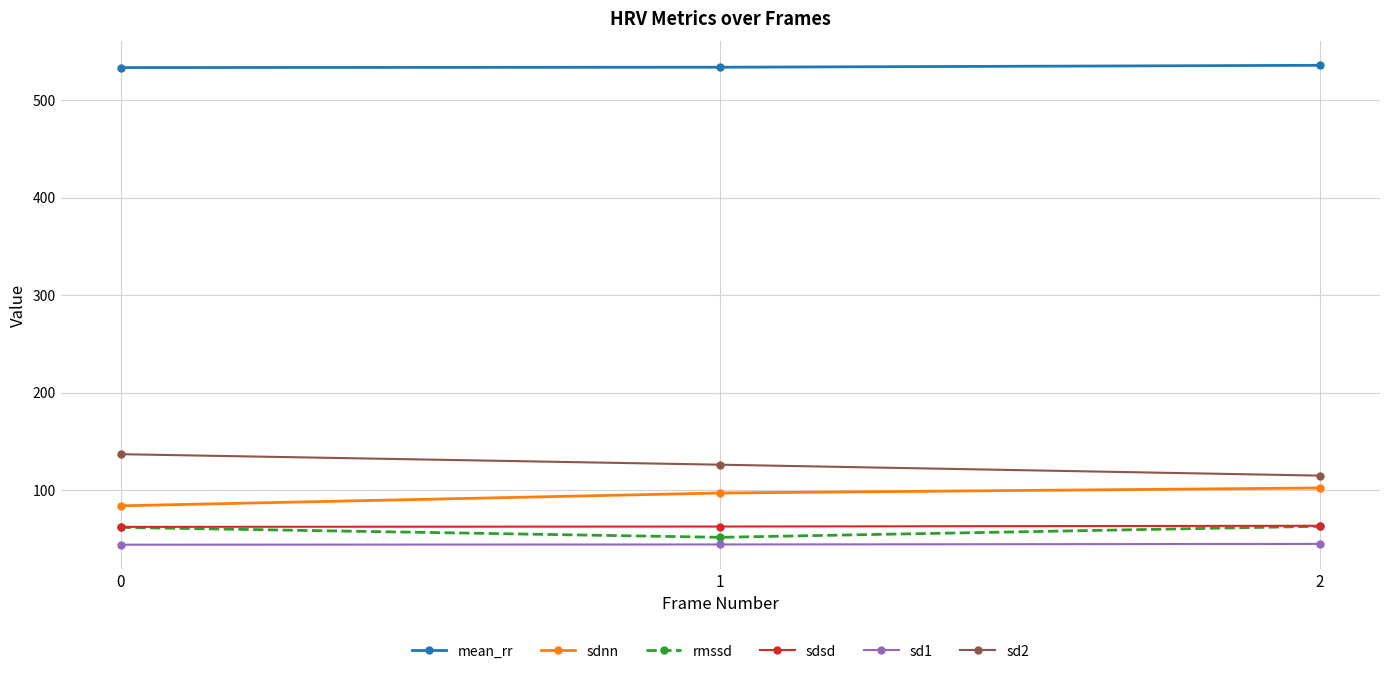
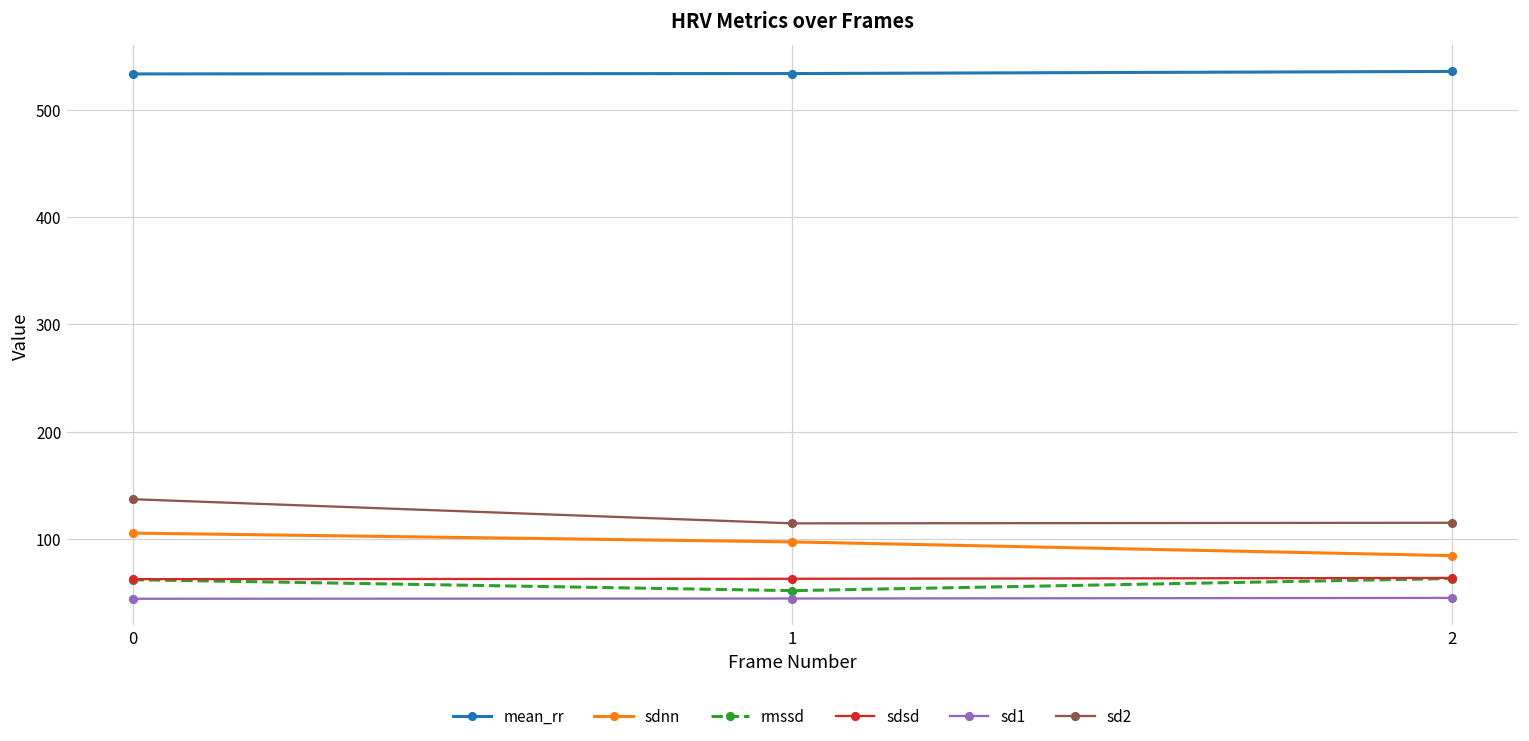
  {
    "mean_rr": {
      "0": 530,
      "1": 530,
      "2": 540
    },
    "sdnn": {
-     "0": 80,
+     "0": 110,
      "1": 100,
-     "2": 100
+     "2": 80
    },
    "rmssd": {
      "1": 50
    },
    "sdsd": {
      "1": 60
    },
    "sd1": {
      "0": 40,
      "1": 40,
      "2": 40
    },
    "sd2": {
      "0": 140,
-     "1": 130,
+     "1": 110,
      "2": 110
    }
  }
